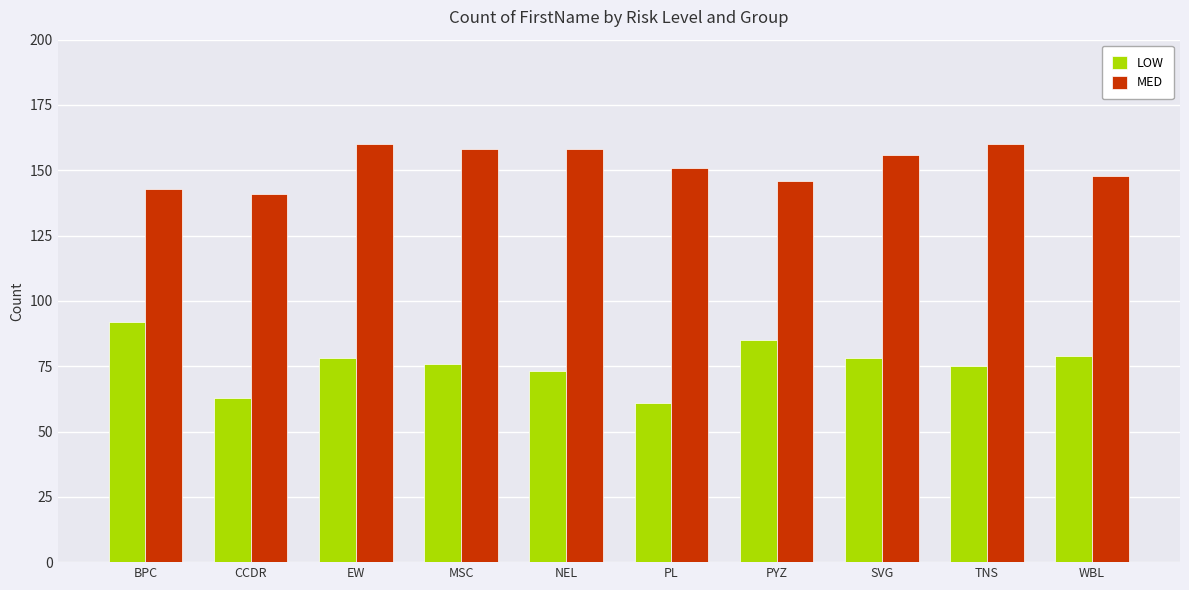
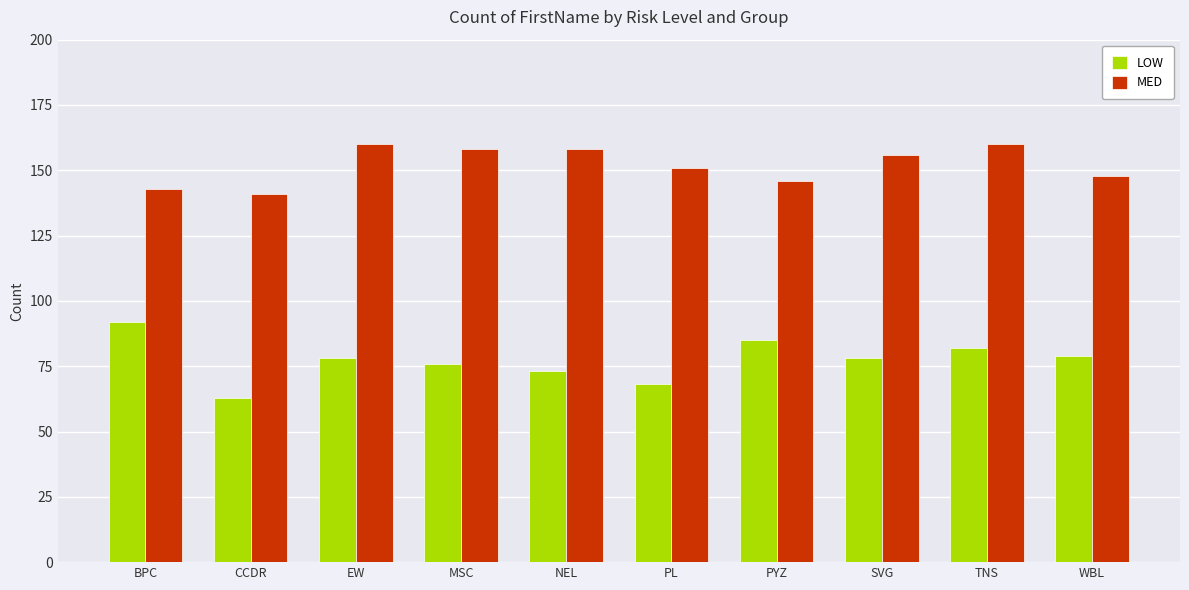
  {
    "LOW": {
      "BPC": 92,
      "CCDR": 63,
      "EW": 78,
      "MSC": 76,
      "NEL": 73,
-     "PL": 61,
+     "PL": 68,
      "PYZ": 85,
      "SVG": 78,
-     "TNS": 75,
+     "TNS": 82,
      "WBL": 79
    },
    "MED": {
      "BPC": 143,
      "CCDR": 141,
      "EW": 160,
      "MSC": 158,
      "NEL": 158,
      "PL": 151,
      "PYZ": 146,
      "SVG": 156,
      "TNS": 160,
      "WBL": 148
    }
  }
